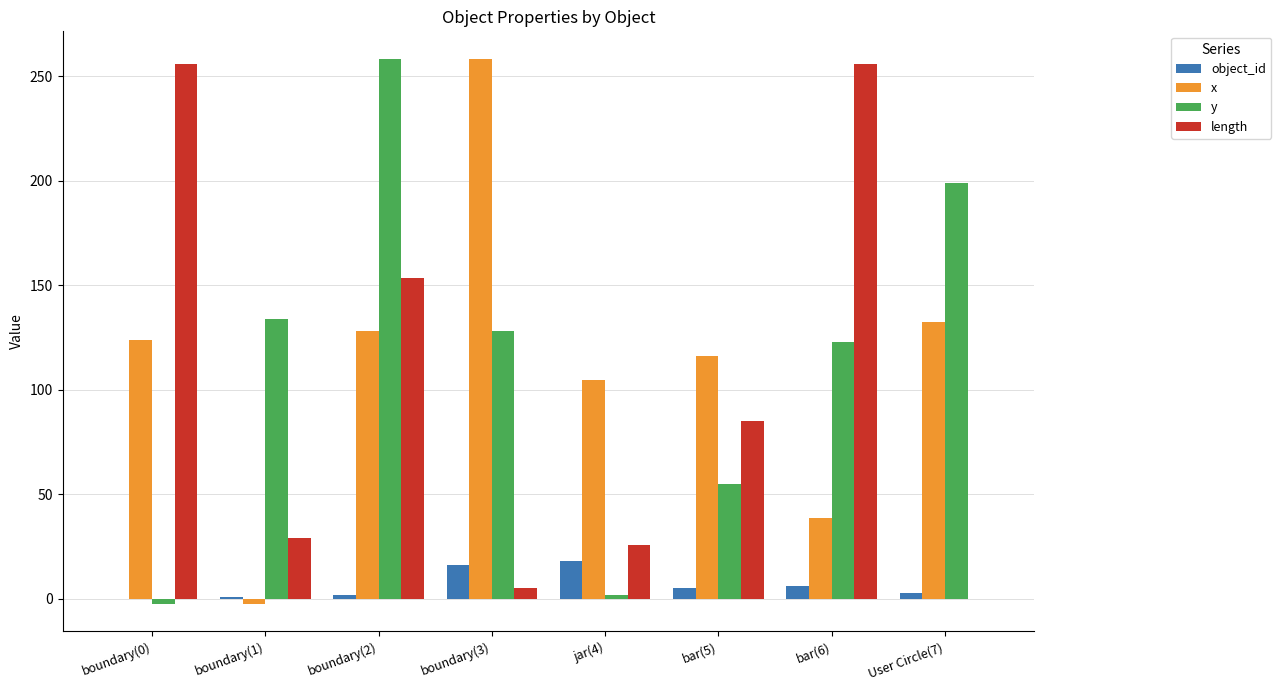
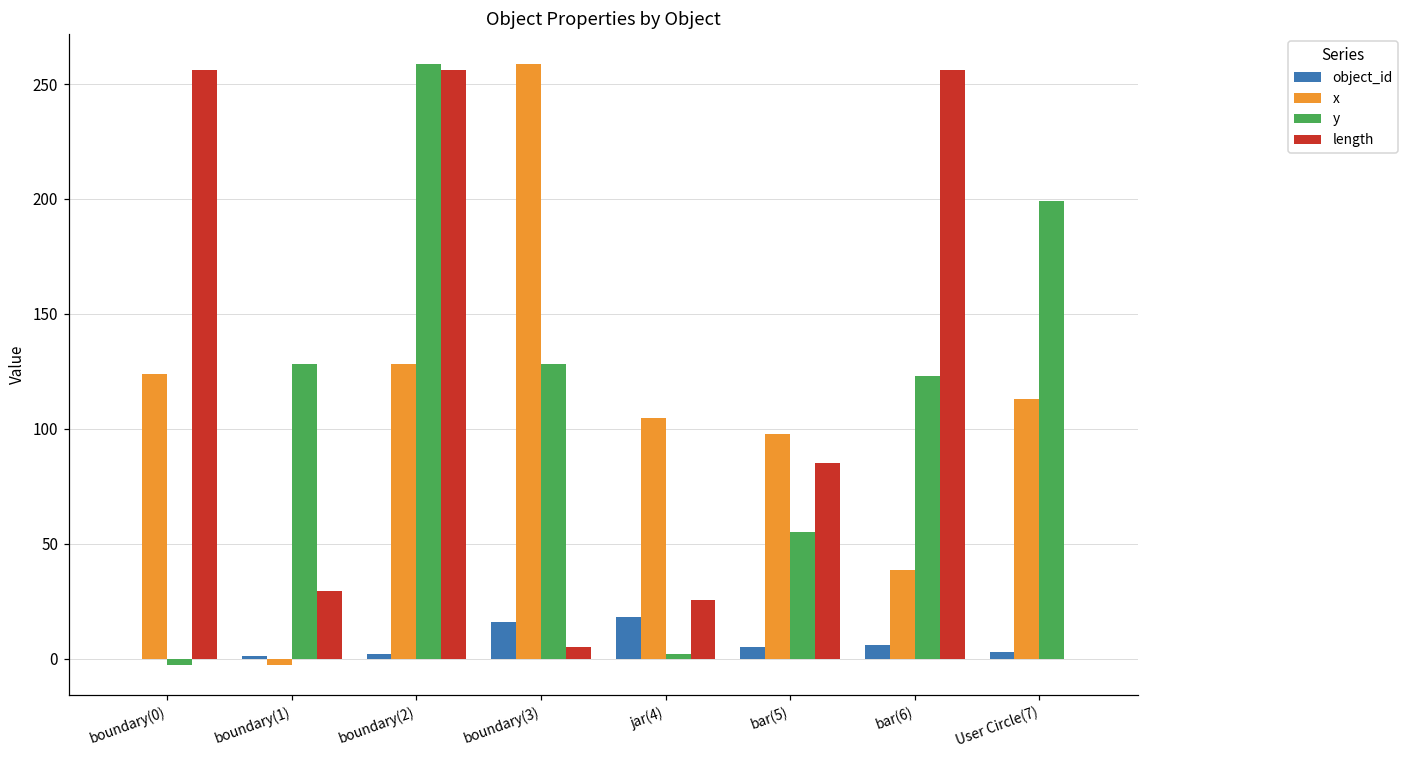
  {
    "object_id": {
      "boundary(0)": 0,
      "boundary(2)": 2,
      "boundary(3)": 16,
      "jar(4)": 18,
      "bar(5)": 5,
      "bar(6)": 6,
      "User Circle(7)": 3
    },
    "x": {
      "boundary(0)": 124,
      "boundary(1)": -3,
      "boundary(2)": 128,
      "boundary(3)": 259,
      "jar(4)": 105,
-     "bar(5)": 116,
+     "bar(5)": 98,
      "bar(6)": 39,
-     "User Circle(7)": 133
+     "User Circle(7)": 113
    },
    "y": {
      "boundary(0)": -3,
-     "boundary(1)": 134,
+     "boundary(1)": 128,
      "boundary(2)": 259,
      "boundary(3)": 128,
      "jar(4)": 2,
      "bar(5)": 55,
      "bar(6)": 123,
      "User Circle(7)": 199
    },
    "length": {
      "boundary(0)": 256,
      "boundary(1)": 29,
-     "boundary(2)": 154,
+     "boundary(2)": 256,
      "boundary(3)": 5,
      "jar(4)": 26,
      "bar(5)": 85,
      "bar(6)": 256,
      "User Circle(7)": 0
    }
  }
